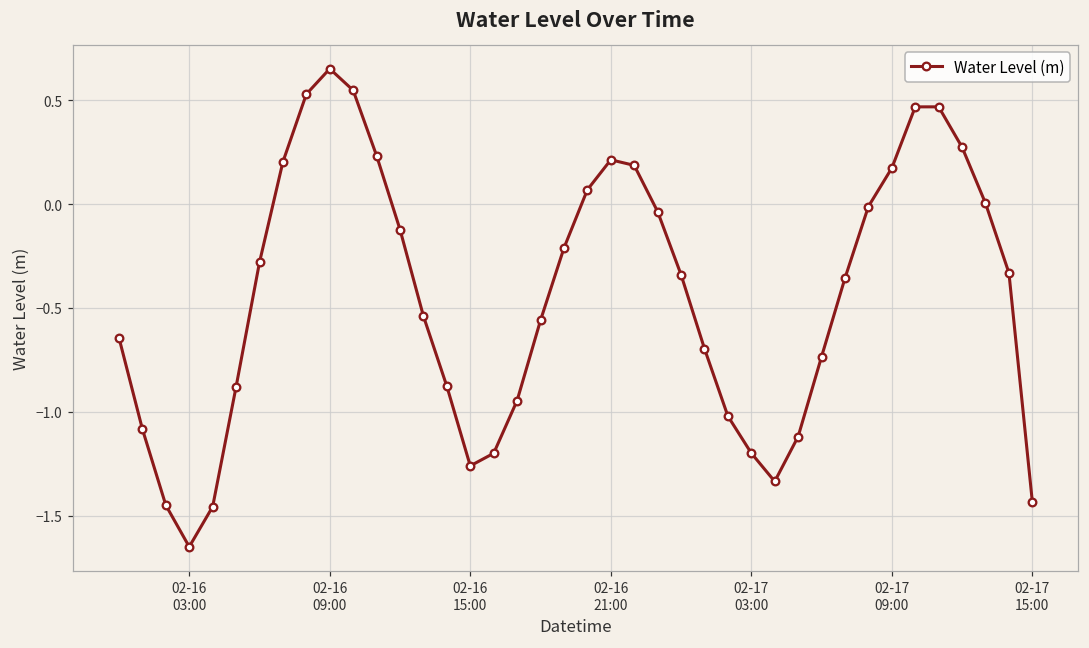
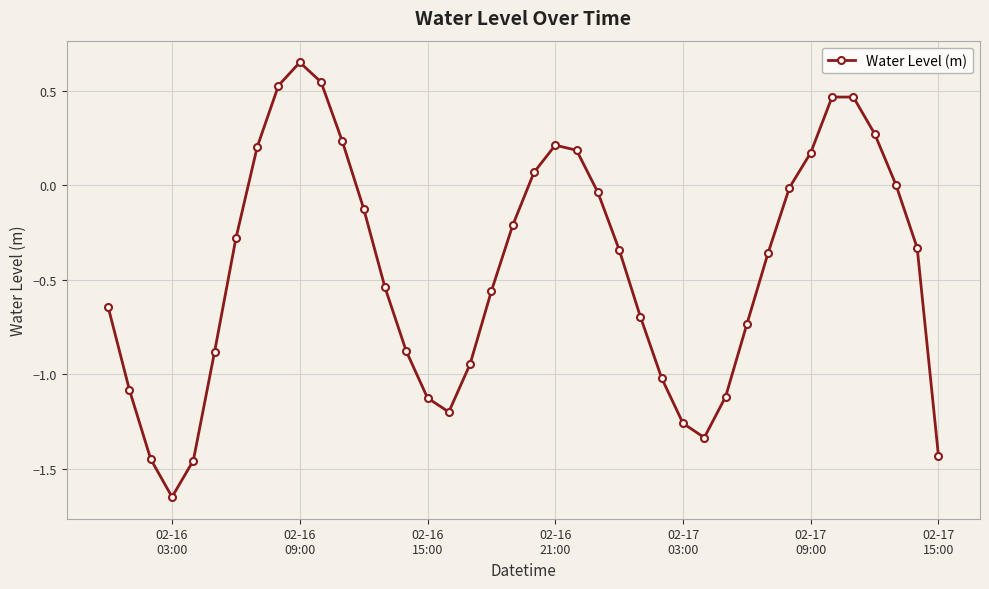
  {
    "02-16 03:00": -1.65,
    "02-16 09:00": 0.65,
-   "02-16 15:00": -1.26,
+   "02-16 15:00": -1.12,
    "02-16 21:00": 0.21,
-   "02-17 03:00": -1.20,
+   "02-17 03:00": -1.26,
    "02-17 09:00": 0.17,
    "02-17 15:00": -1.43
  }
